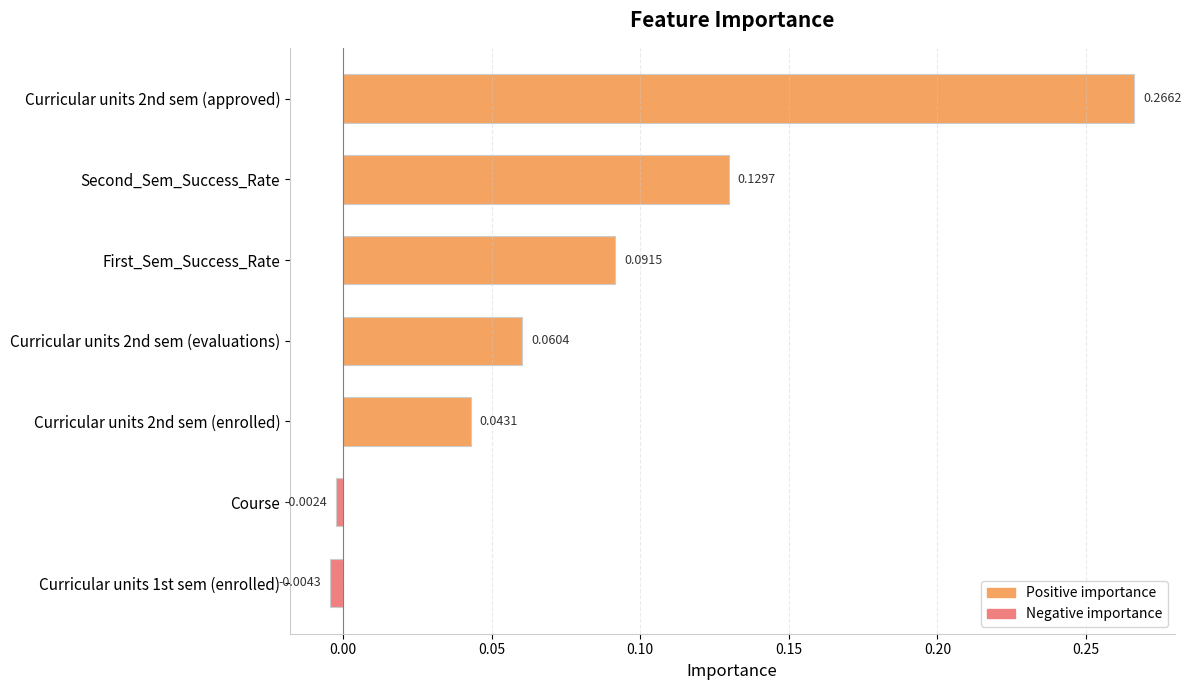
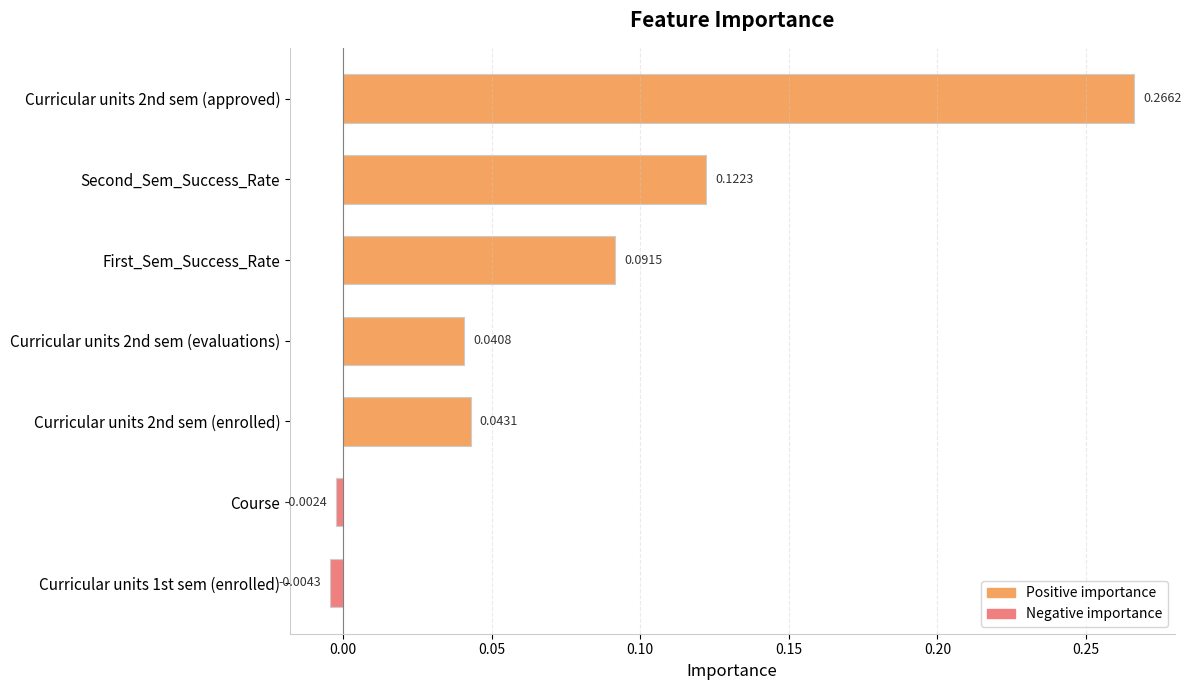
  {
    "Curricular units 2nd sem (approved)": 0.2662,
-   "Second_Sem_Success_Rate": 0.1297,
+   "Second_Sem_Success_Rate": 0.1223,
    "First_Sem_Success_Rate": 0.0915,
-   "Curricular units 2nd sem (evaluations)": 0.0604,
+   "Curricular units 2nd sem (evaluations)": 0.0408,
    "Curricular units 2nd sem (enrolled)": 0.0431,
    "Course": -0.0024,
    "Curricular units 1st sem (enrolled)": -0.0043
  }
